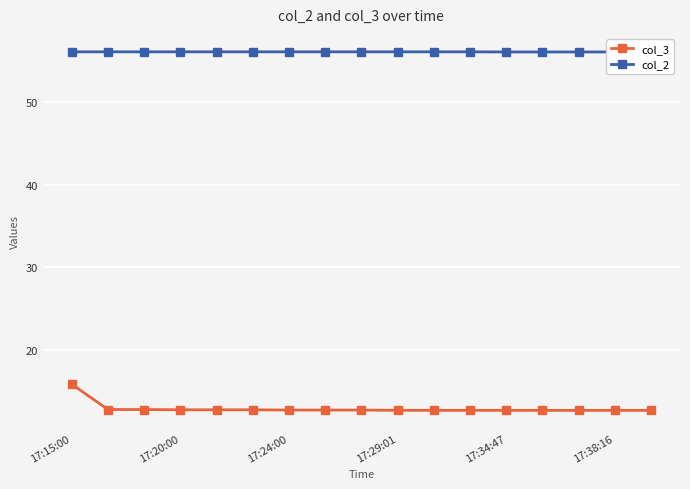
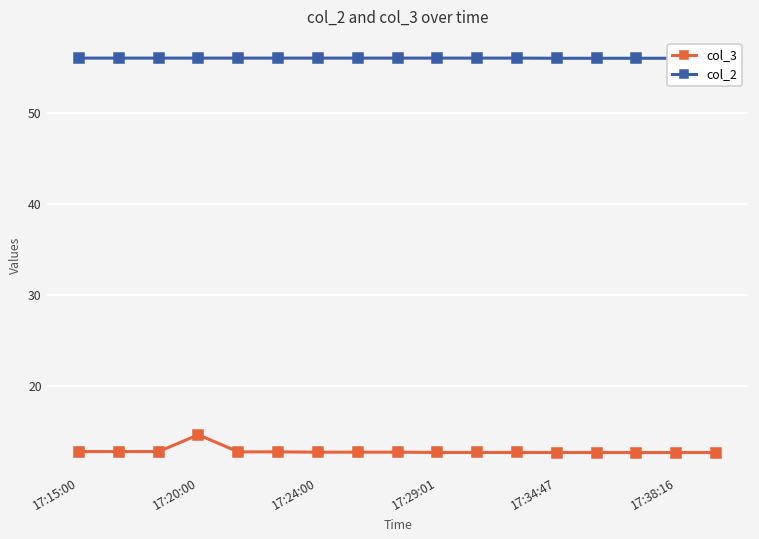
  {
    "col_3": {
-     "17:15:00": 16,
-     "17:20:00": 13,
+     "17:15:00": 13,
+     "17:20:00": 15,
      "17:24:00": 13,
      "17:29:01": 13,
      "17:34:47": 13,
      "17:38:16": 13
    },
    "col_2": {
      "17:15:00": 56,
      "17:20:00": 56,
      "17:24:00": 56,
      "17:29:01": 56,
      "17:34:47": 56
    }
  }
